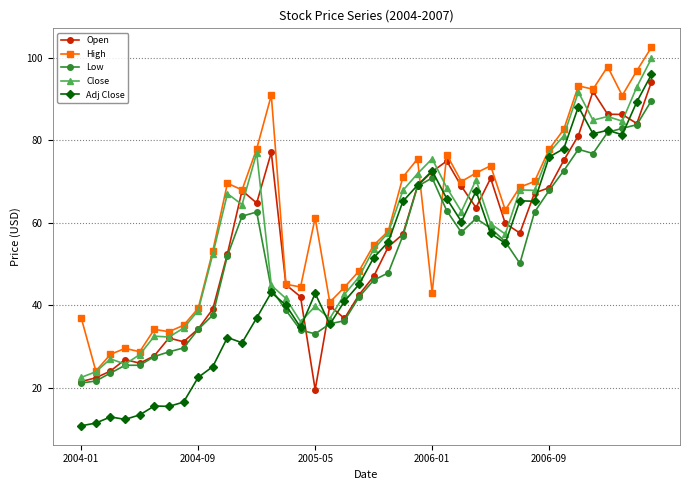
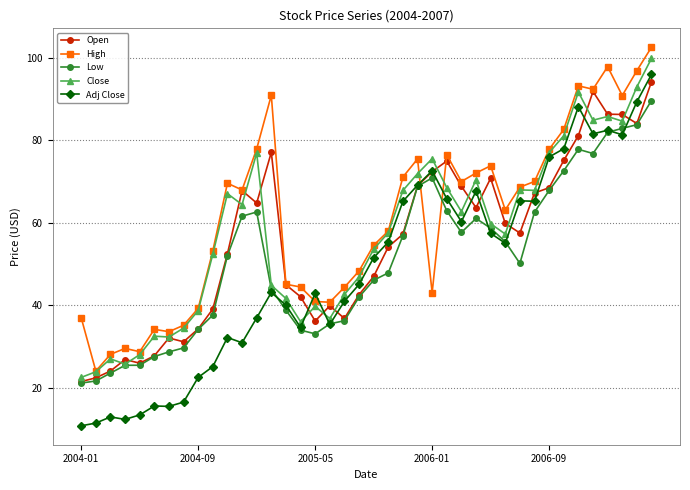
  {
    "Open": {
-     "2005-05": 20,
+     "2005-05": 36,
      "2006-09": 68
    },
    "High": {
      "2004-01": 37,
-     "2005-05": 61,
+     "2005-05": 41,
      "2006-01": 43,
      "2006-09": 78
    },
    "Adj Close": {
      "2004-01": 11,
      "2004-09": 23,
      "2005-05": 43,
      "2006-09": 76
    }
  }
